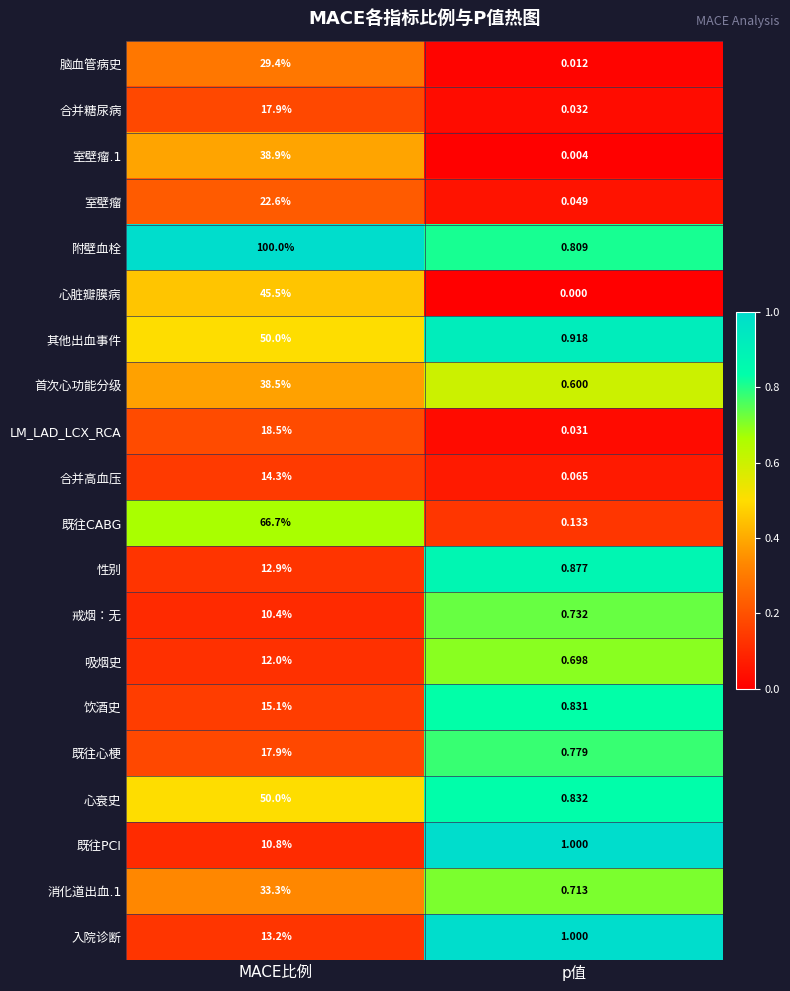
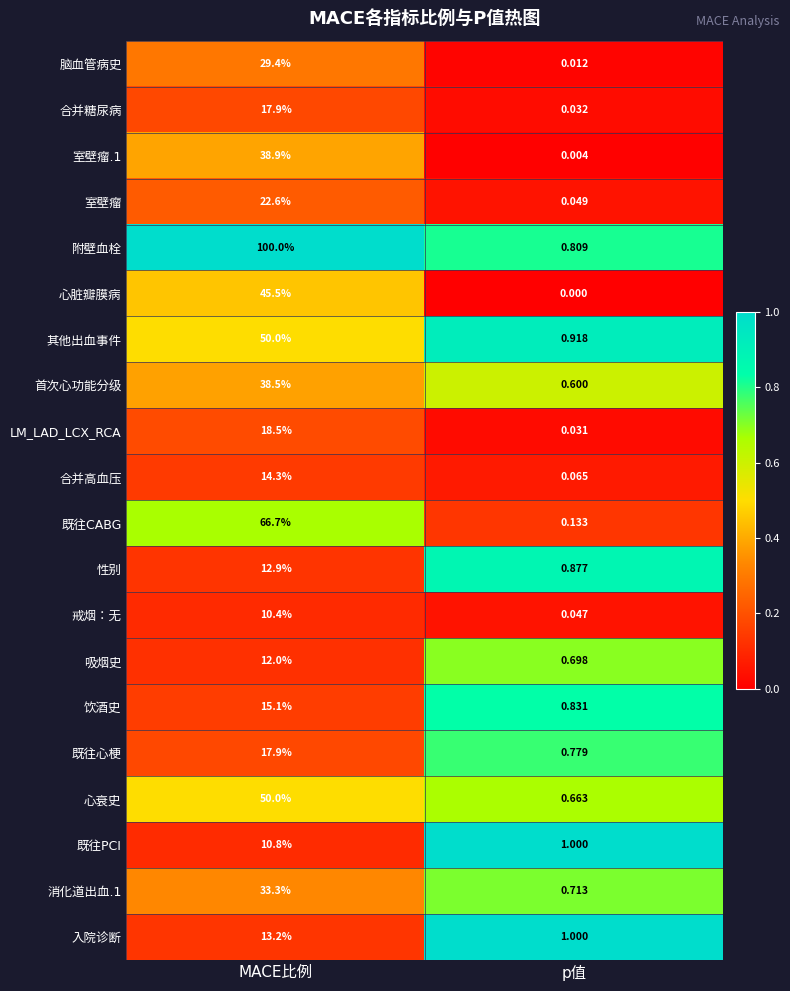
  {
    "脑血管病史": {
      "MACE比例": "29.4%",
      "p值": "0.012"
    },
    "合并糖尿病": {
      "MACE比例": "17.9%",
      "p值": "0.032"
    },
    "室壁瘤.1": {
      "MACE比例": "38.9%",
      "p值": "0.004"
    },
    "室壁瘤": {
      "MACE比例": "22.6%",
      "p值": "0.049"
    },
    "附壁血栓": {
      "MACE比例": "100.0%",
      "p值": "0.809"
    },
    "心脏瓣膜病": {
      "MACE比例": "45.5%",
      "p值": "0.000"
    },
    "其他出血事件": {
      "MACE比例": "50.0%",
      "p值": "0.918"
    },
    "首次心功能分级": {
      "MACE比例": "38.5%",
      "p值": "0.600"
    },
    "LM_LAD_LCX_RCA": {
      "MACE比例": "18.5%",
      "p值": "0.031"
    },
    "合并高血压": {
      "MACE比例": "14.3%",
      "p值": "0.065"
    },
    "既往CABG": {
      "MACE比例": "66.7%",
      "p值": "0.133"
    },
    "性别": {
      "MACE比例": "12.9%",
      "p值": "0.877"
    },
    "戒烟：无": {
      "MACE比例": "10.4%",
-     "p值": "0.732"
+     "p值": "0.047"
    },
    "吸烟史": {
      "MACE比例": "12.0%",
      "p值": "0.698"
    },
    "饮酒史": {
      "MACE比例": "15.1%",
      "p值": "0.831"
    },
    "既往心梗": {
      "MACE比例": "17.9%",
      "p值": "0.779"
    },
    "心衰史": {
      "MACE比例": "50.0%",
-     "p值": "0.832"
+     "p值": "0.663"
    },
    "既往PCI": {
      "MACE比例": "10.8%",
      "p值": "1.000"
    },
    "消化道出血.1": {
      "MACE比例": "33.3%",
      "p值": "0.713"
    },
    "入院诊断": {
      "MACE比例": "13.2%",
      "p值": "1.000"
    }
  }
